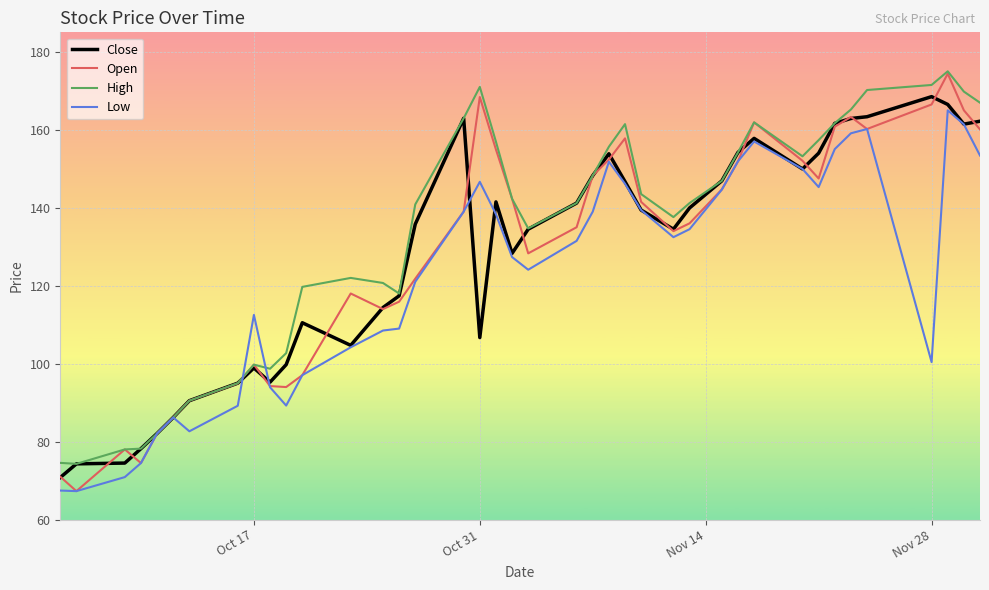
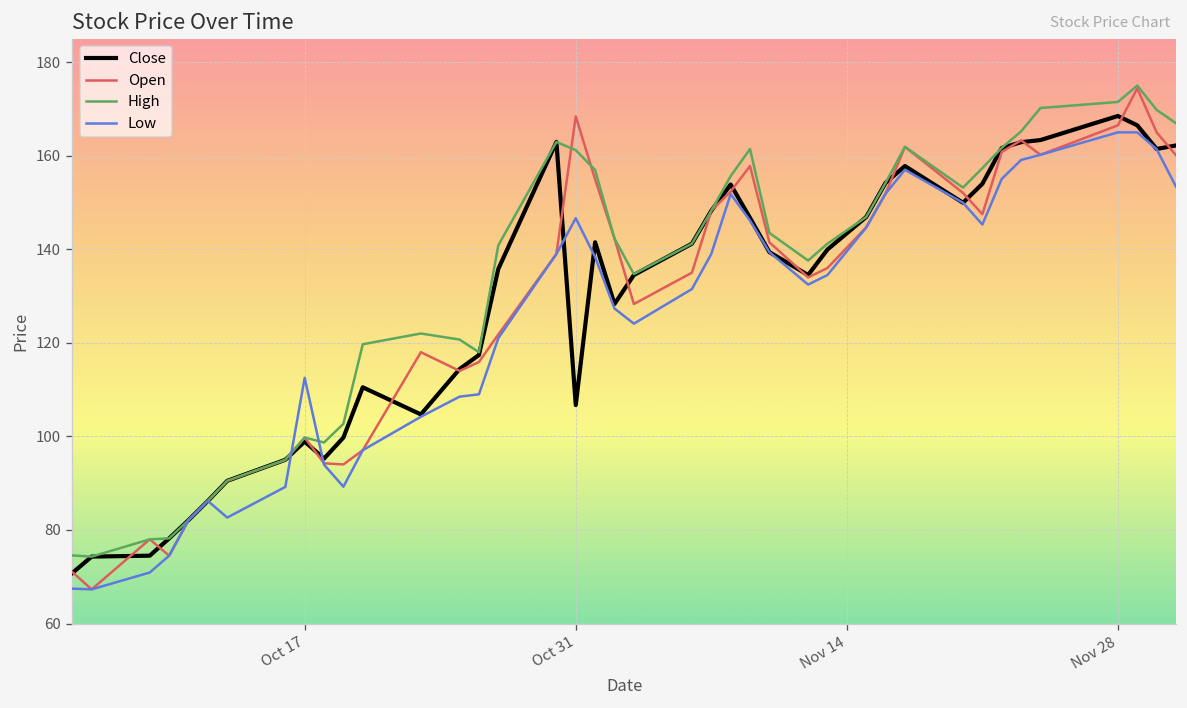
  {
    "Close": {
      "Oct 17": 99,
      "Oct 31": 107,
      "Nov 28": 169
    },
    "Open": {
      "Oct 31": 168,
      "Nov 28": 167
    },
    "High": {
-     "Oct 31": 171,
+     "Oct 31": 161,
      "Nov 28": 172
    },
    "Low": {
      "Oct 17": 113,
      "Oct 31": 147,
-     "Nov 28": 100
+     "Nov 28": 165
    }
  }
